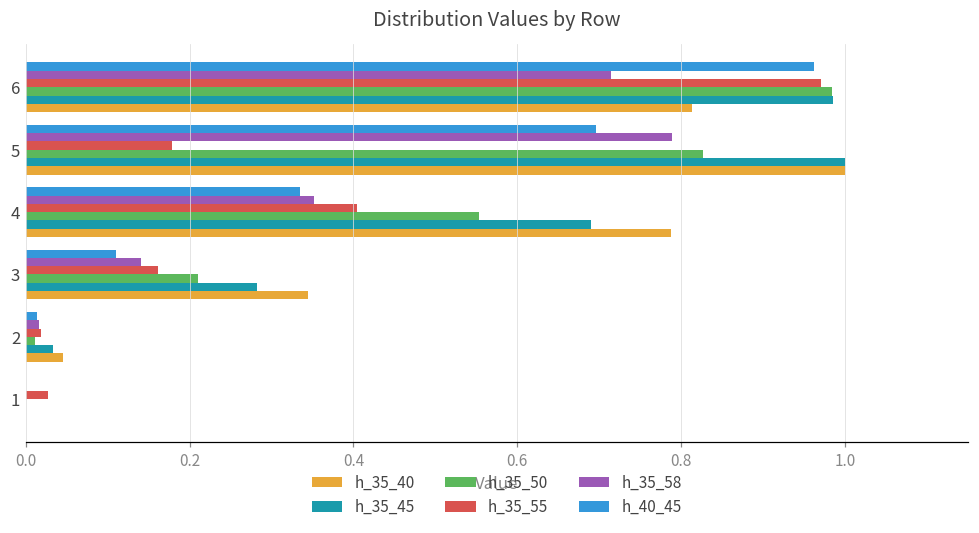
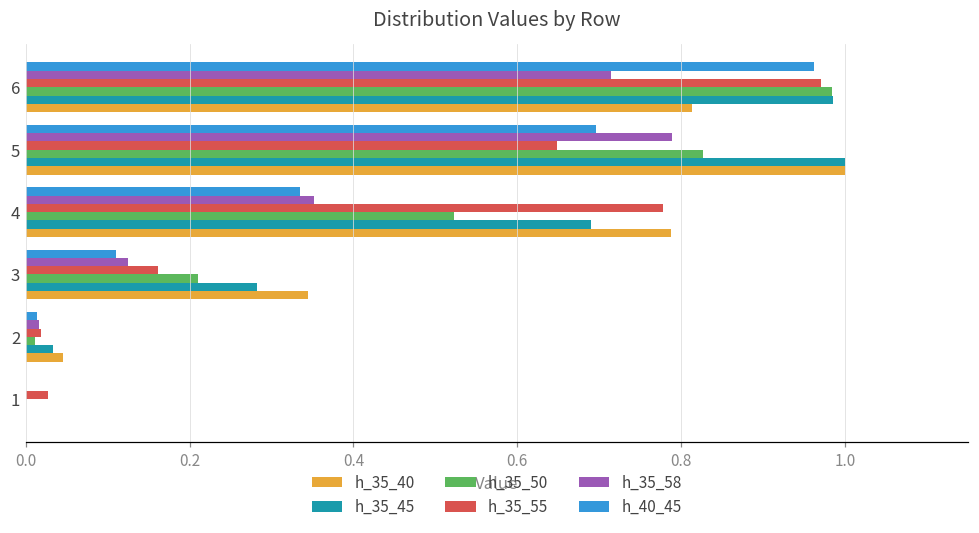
  {
    "h_35_40": {
      "6": 0.81,
      "5": 1.00,
      "4": 0.79,
      "3": 0.34,
      "2": 0.05
    },
    "h_35_50": {
      "6": 0.98,
      "5": 0.83,
-     "4": 0.55,
+     "4": 0.52,
      "3": 0.21,
      "2": 0.01
    },
    "h_35_55": {
      "6": 0.97,
-     "5": 0.18,
-     "4": 0.40,
+     "5": 0.65,
+     "4": 0.78,
      "3": 0.16,
      "2": 0.02,
      "1": 0.03
    },
    "h_35_58": {
      "6": 0.71,
      "5": 0.79,
      "4": 0.35,
-     "3": 0.14,
+     "3": 0.12,
      "2": 0.02
    }
  }
